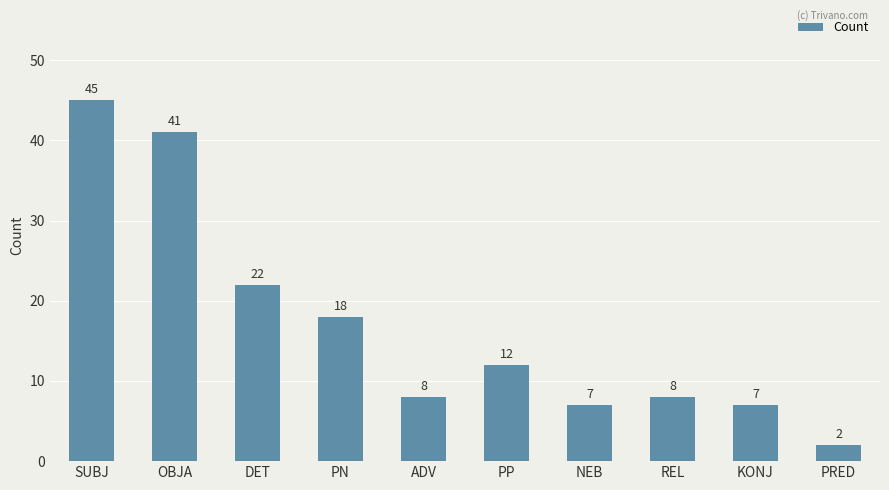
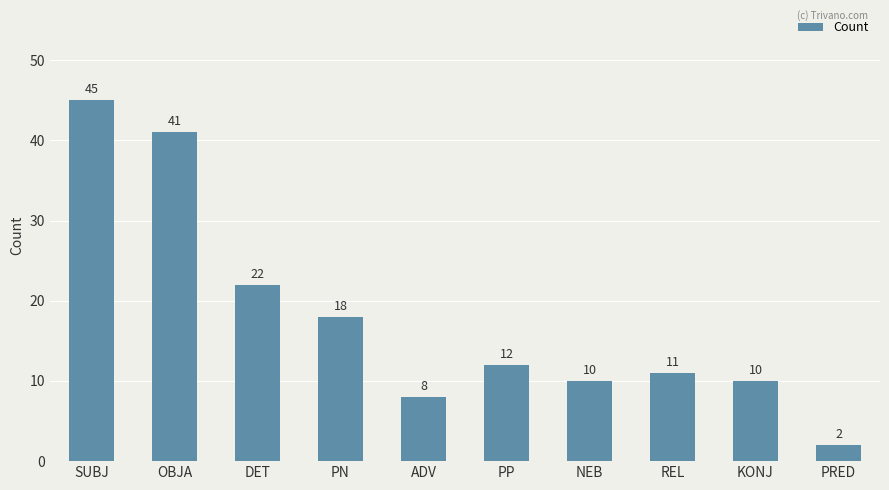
  {
    "SUBJ": 45,
    "OBJA": 41,
    "DET": 22,
    "PN": 18,
    "ADV": 8,
    "PP": 12,
-   "NEB": 7,
-   "REL": 8,
-   "KONJ": 7,
+   "NEB": 10,
+   "REL": 11,
+   "KONJ": 10,
    "PRED": 2
  }
